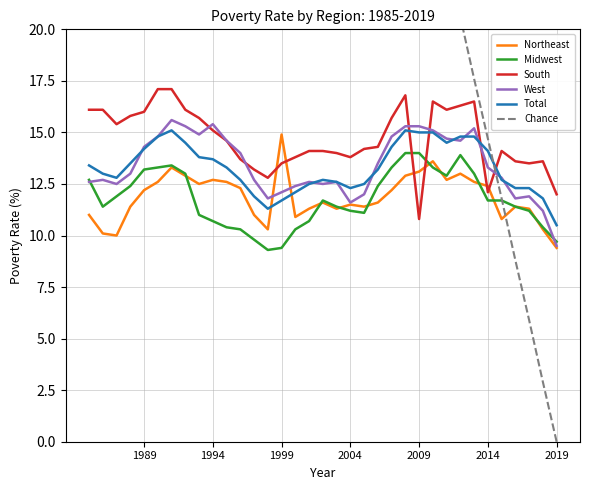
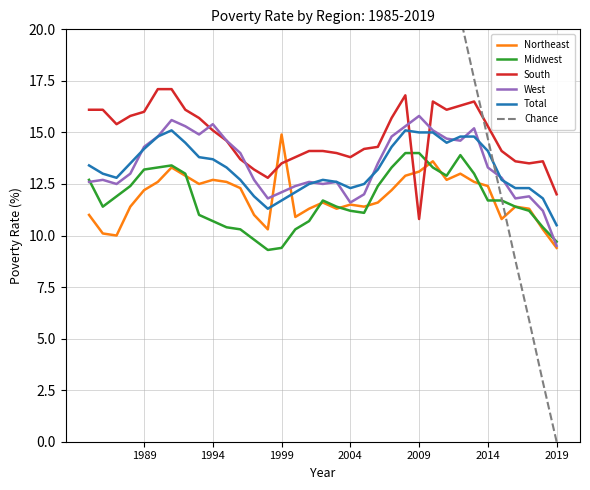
  {
    "Northeast": {
      "1989": 12.2,
      "1994": 12.7,
      "1999": 14.9,
      "2009": 13.1,
      "2014": 12.4
    },
    "Midwest": {
      "1989": 13.2,
      "1994": 10.7,
      "1999": 9.4,
      "2004": 11.2,
      "2009": 14.0,
      "2014": 11.7,
      "2019": 9.7
    },
    "South": {
      "1989": 16.0,
      "1994": 15.1,
      "1999": 13.5,
      "2004": 13.8,
      "2009": 10.8,
-     "2014": 12.1,
+     "2014": 15.3,
      "2019": 12.0
    },
    "West": {
      "1994": 15.4,
      "1999": 12.1,
-     "2009": 15.3,
+     "2009": 15.8,
      "2014": 13.3
    },
    "Total": {
      "1994": 13.7,
      "1999": 11.7,
      "2004": 12.3,
      "2009": 15.0,
      "2014": 14.1,
      "2019": 10.5
    },
    "Chance": {
      "2014": 14.7,
      "2019": 0.0
    }
  }
